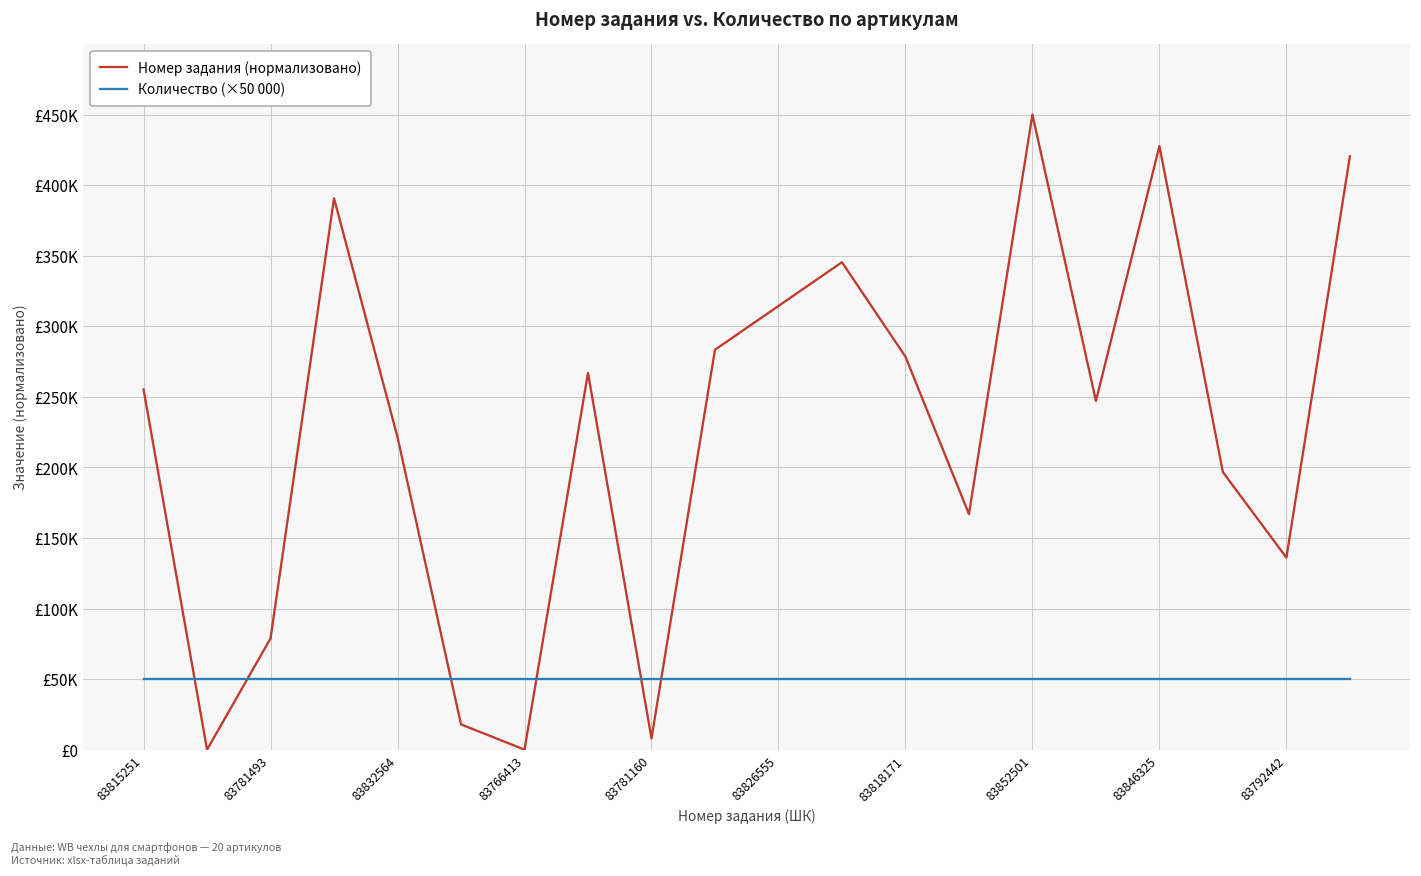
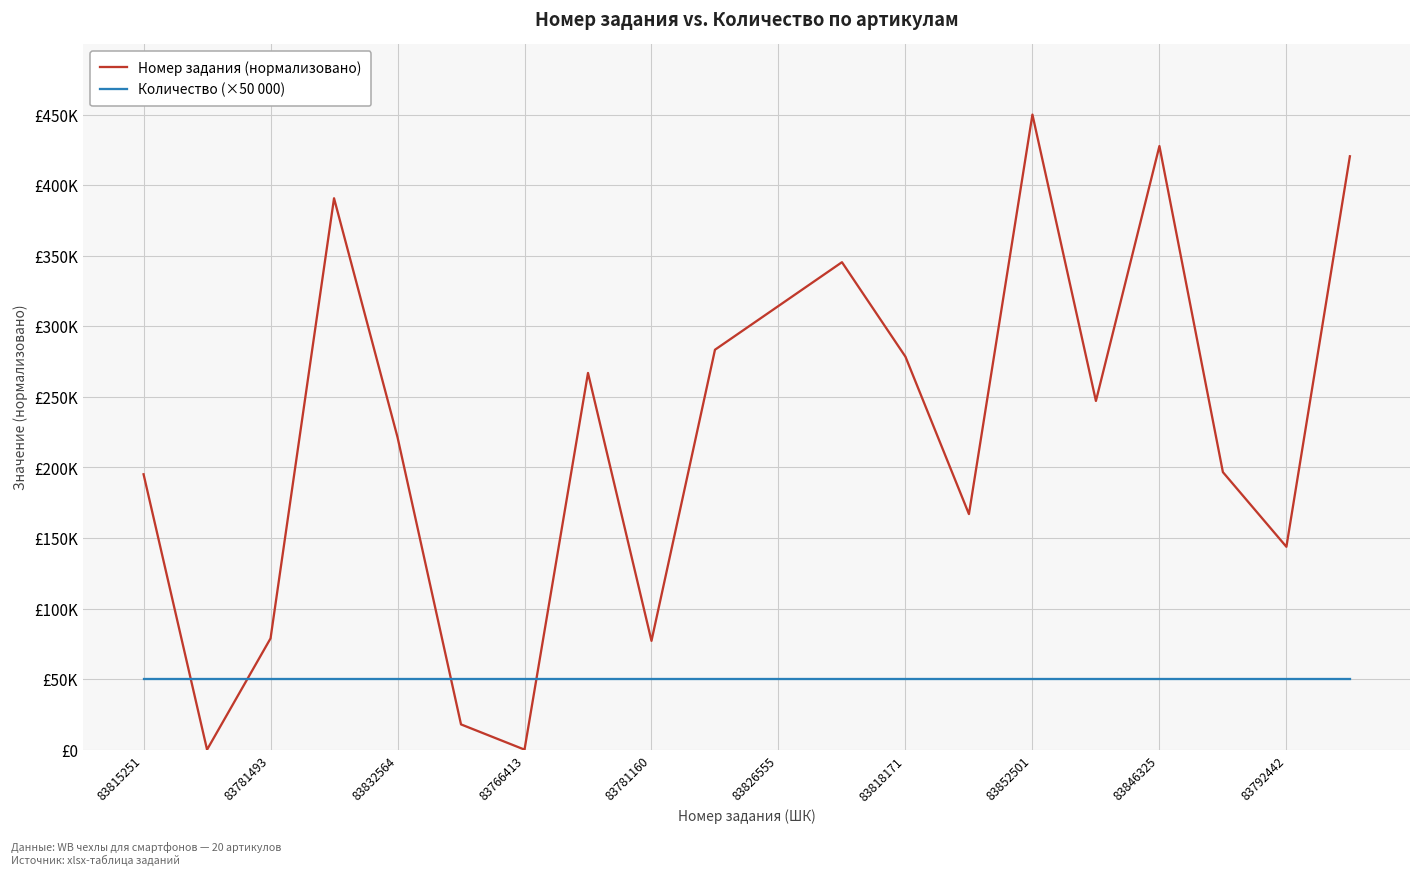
  {
    "Номер задания (нормализовано)": {
-     "83815251": "£255000",
+     "83815251": "£195000",
      "83781493": "£79000",
      "83832564": "£221000",
      "83766413": "£0",
-     "83781160": "£8000",
+     "83781160": "£77000",
      "83826555": "£314000",
      "83818171": "£278000",
      "83852501": "£450000",
      "83846325": "£428000",
-     "83792442": "£136000"
+     "83792442": "£144000"
    },
    "Количество (×50 000)": {
      "83815251": "£50000",
      "83781493": "£50000",
      "83832564": "£50000",
      "83766413": "£50000",
      "83781160": "£50000",
      "83826555": "£50000",
      "83818171": "£50000",
      "83852501": "£50000",
      "83846325": "£50000",
      "83792442": "£50000"
    }
  }
